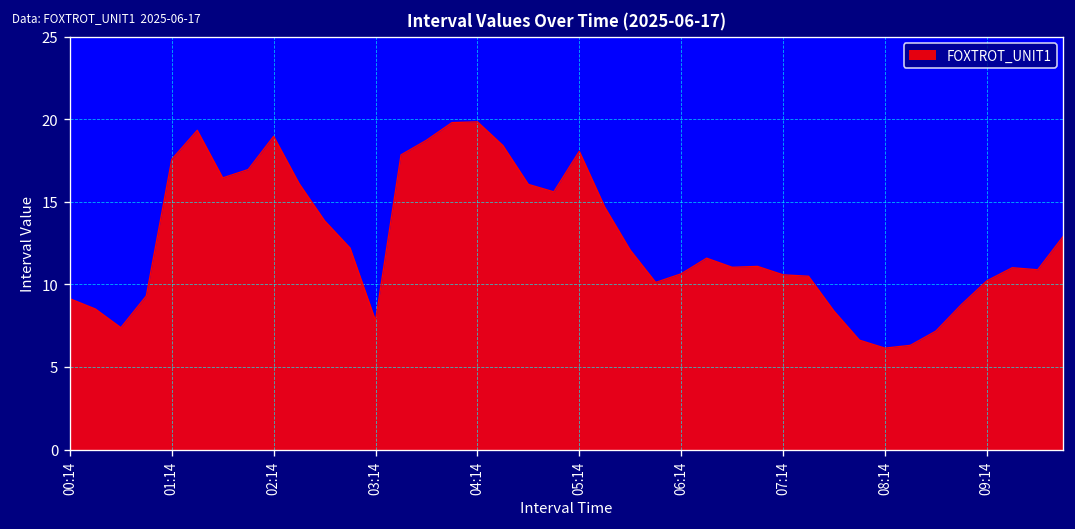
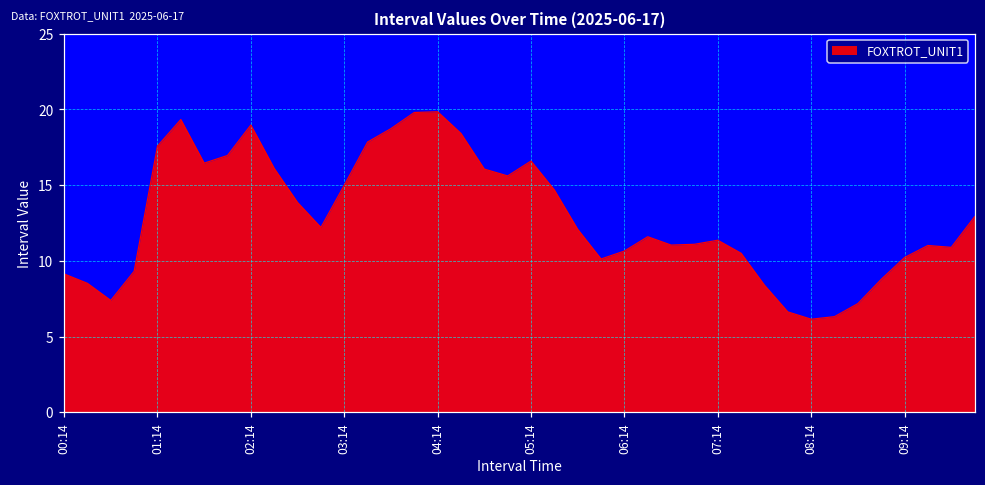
  {
    "00:14": 9.1,
    "01:14": 17.6,
    "02:14": 19.0,
-   "03:14": 7.8,
+   "03:14": 15.0,
    "04:14": 19.8,
-   "05:14": 18.1,
+   "05:14": 16.6,
    "06:14": 10.6,
-   "07:14": 10.6,
+   "07:14": 11.4,
    "08:14": 6.1,
    "09:14": 10.2
  }
